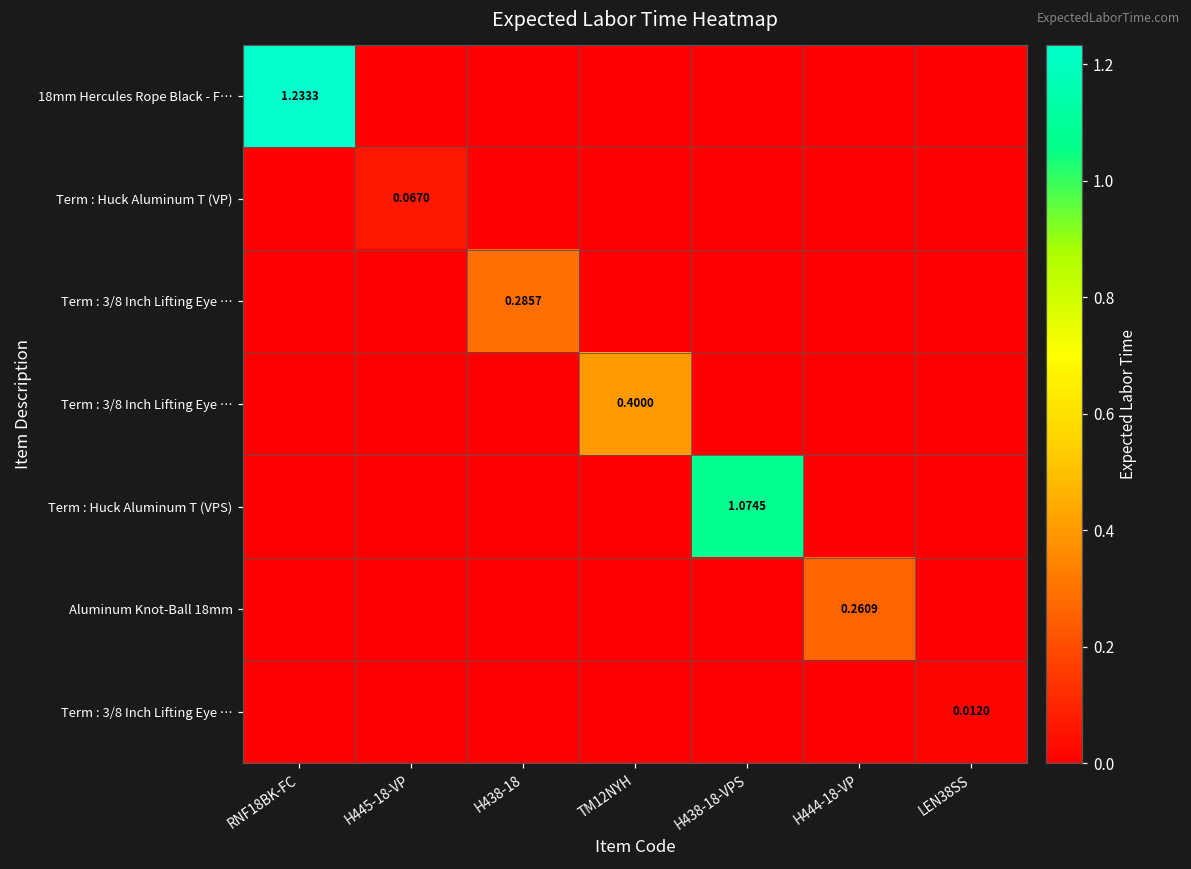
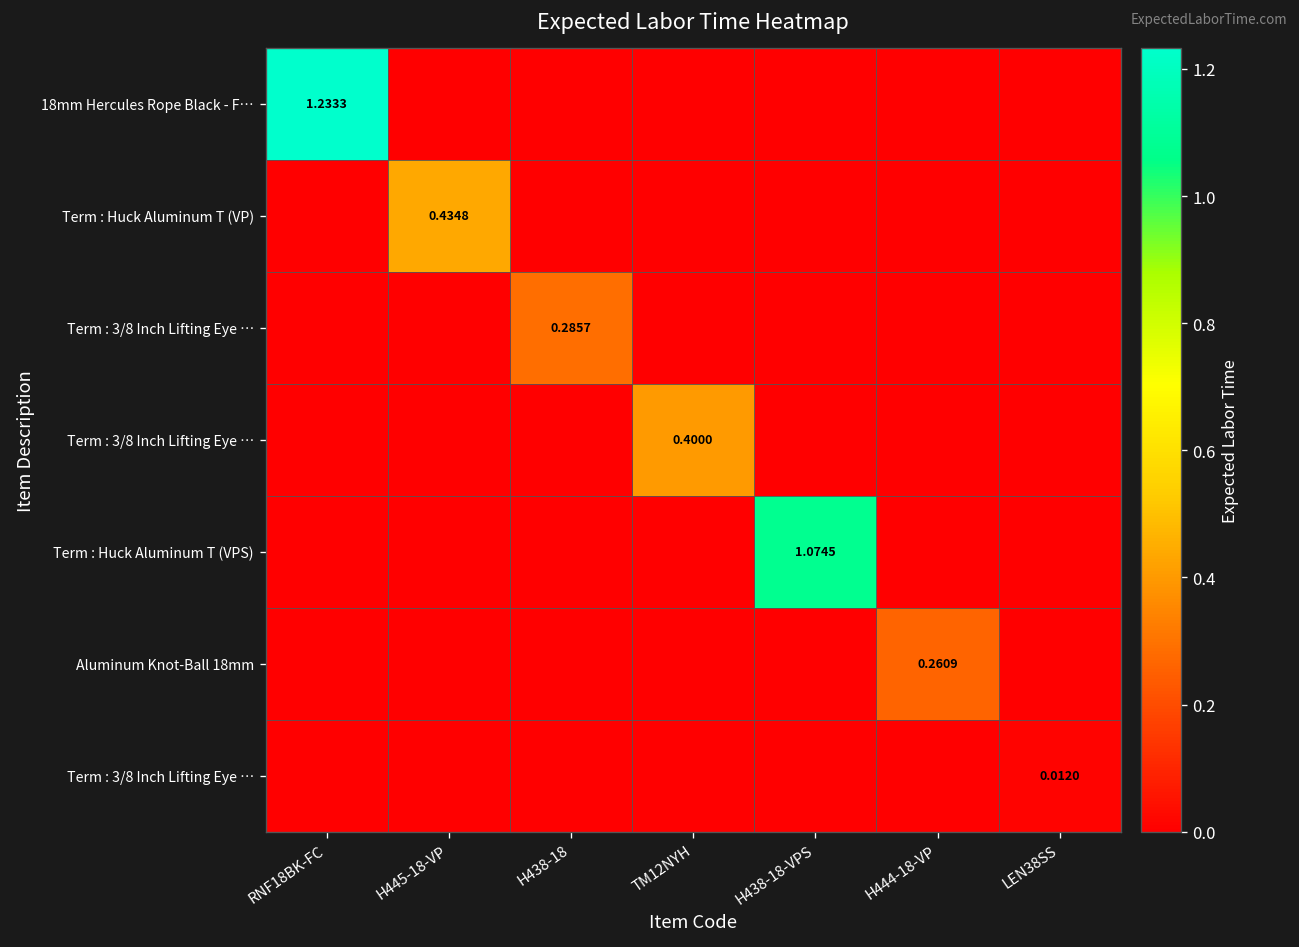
  {
    "18mm Hercules Rope Black - F…": {
      "RNF18BK-FC": 1.2333
    },
    "Term : Huck Aluminum T (VP)": {
-     "H445-18-VP": 0.0670
+     "H445-18-VP": 0.4348
    },
    "Term : Huck Aluminum T (VPS)": {
      "H438-18-VPS": 1.0745
    },
    "Aluminum Knot-Ball 18mm": {
      "H444-18-VP": 0.2609
    }
  }
